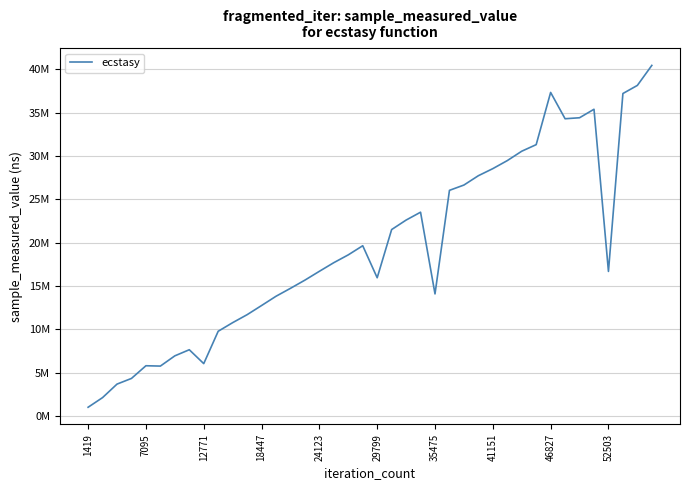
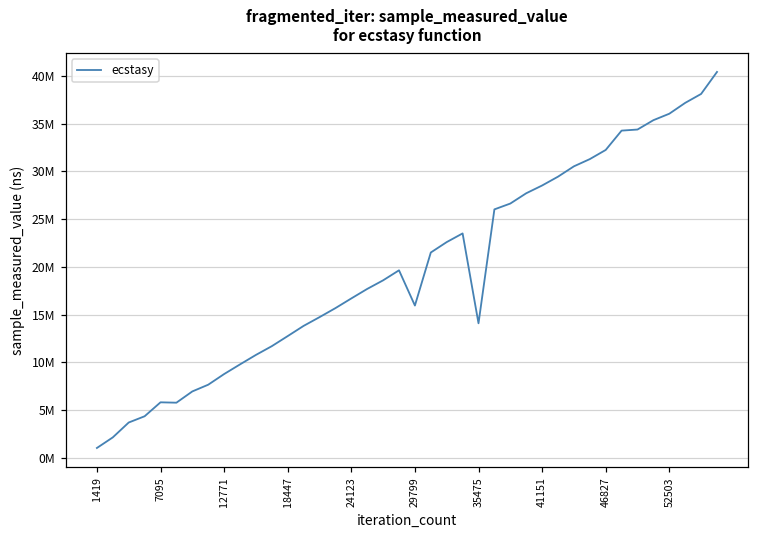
  {
    "1419": 1000000,
    "7095": 6000000,
-   "12771": 6000000,
+   "12771": 9000000,
    "18447": 13000000,
    "24123": 17000000,
    "29799": 16000000,
    "35475": 14000000,
    "41151": 29000000,
-   "46827": 37000000,
-   "52503": 17000000
+   "46827": 32000000,
+   "52503": 36000000
  }
